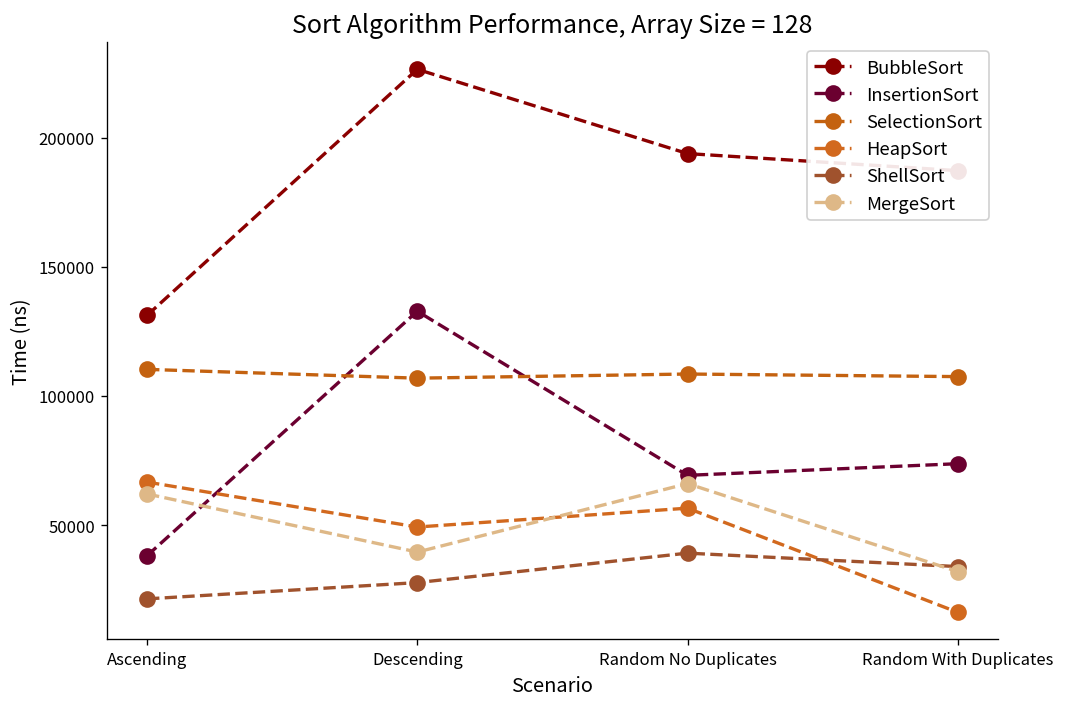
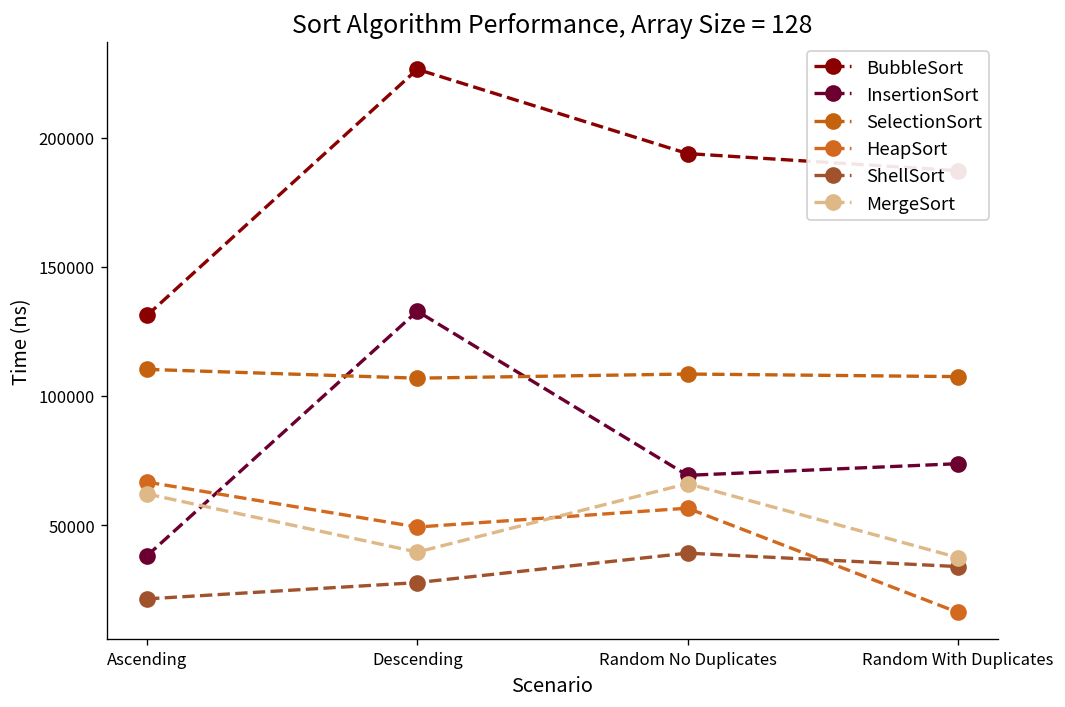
  {
    "MergeSort": {
      "Ascending": 62000,
      "Descending": 40000,
      "Random No Duplicates": 66000,
-     "Random With Duplicates": 32000
+     "Random With Duplicates": 38000
    }
  }
